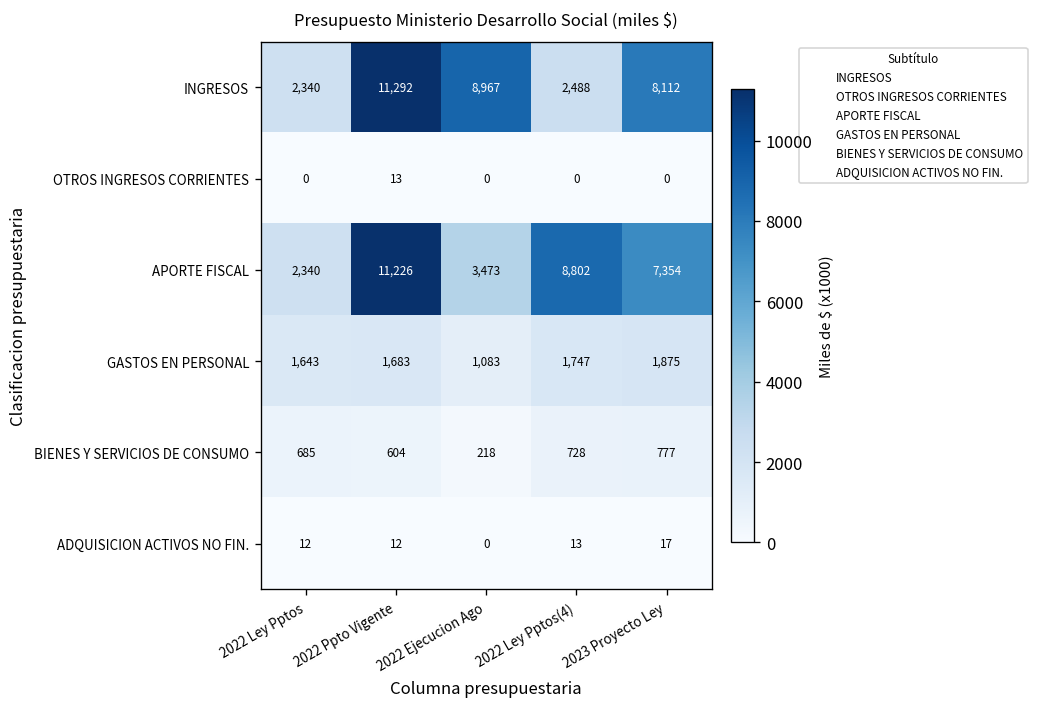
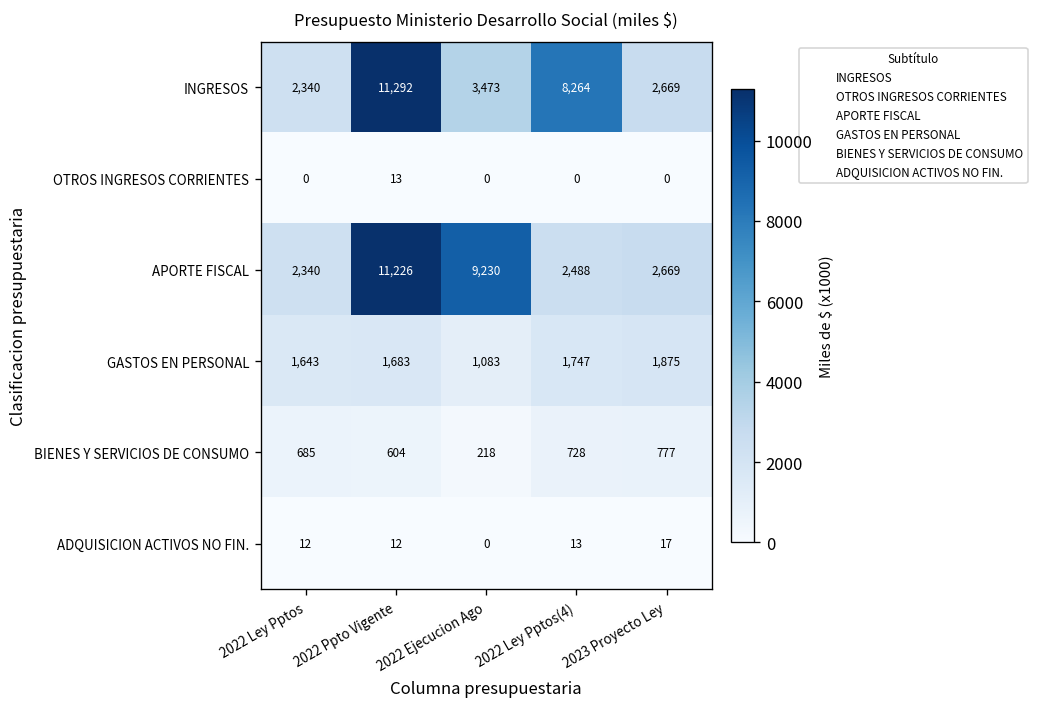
  {
    "INGRESOS": {
      "2022 Ley Pptos": "2,340",
      "2022 Ppto Vigente": "11,292",
-     "2022 Ejecucion Ago": "8,967",
-     "2022 Ley Pptos(4)": "2,488",
-     "2023 Proyecto Ley": "8,112"
+     "2022 Ejecucion Ago": "3,473",
+     "2022 Ley Pptos(4)": "8,264",
+     "2023 Proyecto Ley": "2,669"
    },
    "OTROS INGRESOS CORRIENTES": {
      "2022 Ley Pptos": "0",
      "2022 Ppto Vigente": "13",
      "2022 Ejecucion Ago": "0",
      "2022 Ley Pptos(4)": "0",
      "2023 Proyecto Ley": "0"
    },
    "APORTE FISCAL": {
      "2022 Ley Pptos": "2,340",
      "2022 Ppto Vigente": "11,226",
-     "2022 Ejecucion Ago": "3,473",
-     "2022 Ley Pptos(4)": "8,802",
-     "2023 Proyecto Ley": "7,354"
+     "2022 Ejecucion Ago": "9,230",
+     "2022 Ley Pptos(4)": "2,488",
+     "2023 Proyecto Ley": "2,669"
    },
    "GASTOS EN PERSONAL": {
      "2022 Ley Pptos": "1,643",
      "2022 Ppto Vigente": "1,683",
      "2022 Ejecucion Ago": "1,083",
      "2022 Ley Pptos(4)": "1,747",
      "2023 Proyecto Ley": "1,875"
    },
    "BIENES Y SERVICIOS DE CONSUMO": {
      "2022 Ley Pptos": "685",
      "2022 Ppto Vigente": "604",
      "2022 Ejecucion Ago": "218",
      "2022 Ley Pptos(4)": "728",
      "2023 Proyecto Ley": "777"
    },
    "ADQUISICION ACTIVOS NO FIN.": {
      "2022 Ley Pptos": "12",
      "2022 Ppto Vigente": "12",
      "2022 Ejecucion Ago": "0",
      "2022 Ley Pptos(4)": "13",
      "2023 Proyecto Ley": "17"
    }
  }
